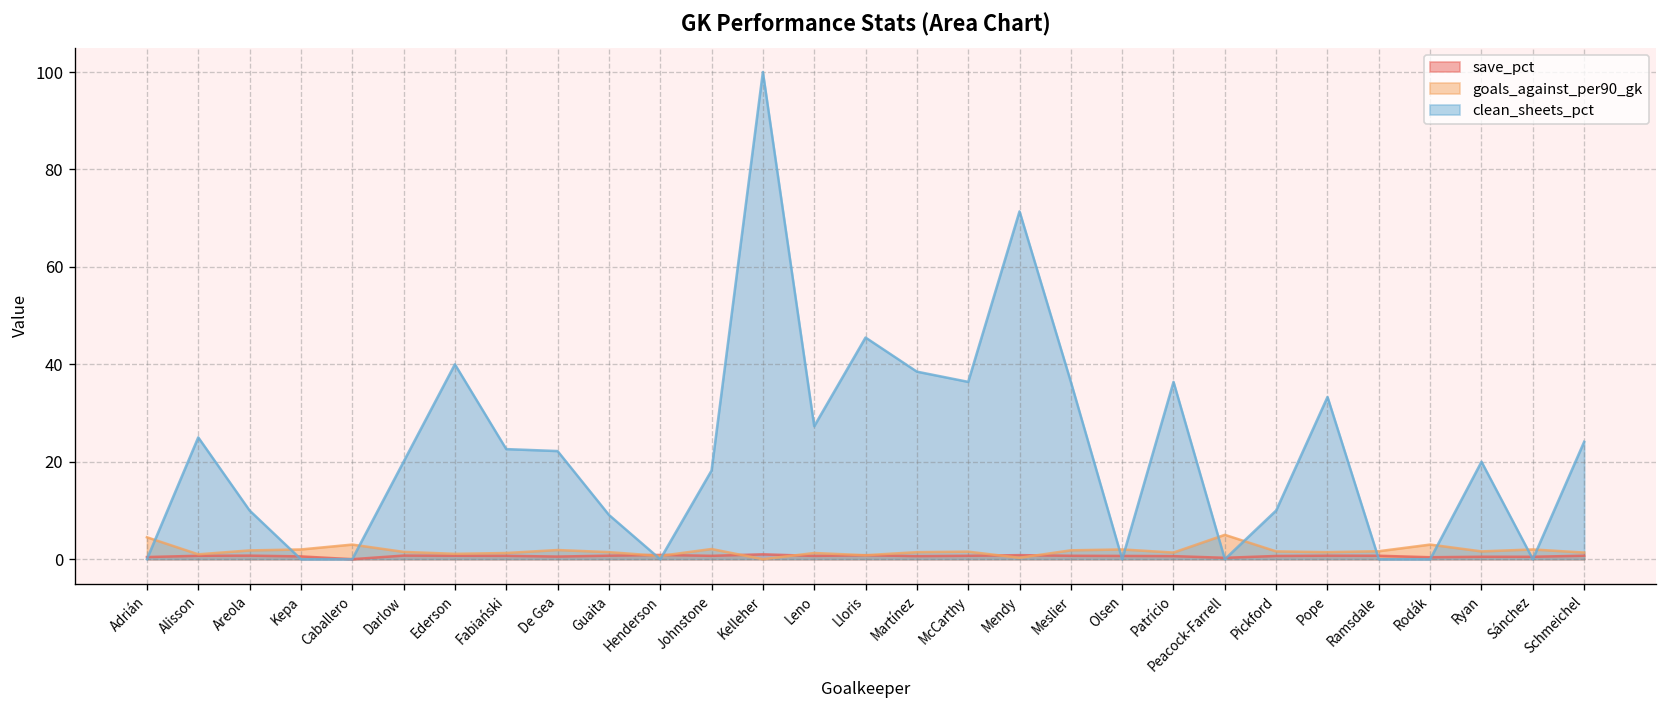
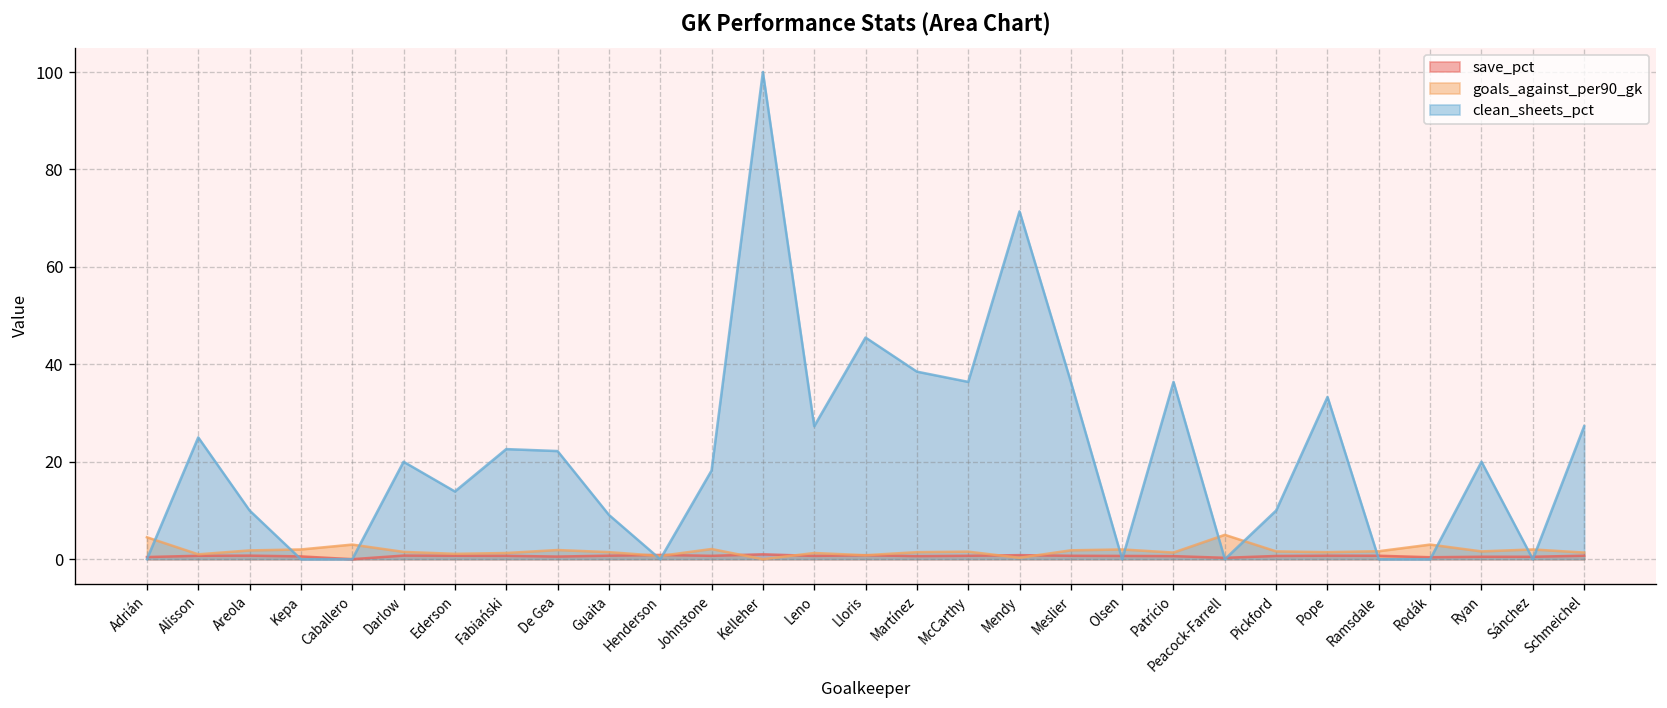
  {
    "clean_sheets_pct": {
      "Alisson": 25,
      "Areola": 10,
      "Darlow": 20,
-     "Ederson": 40,
+     "Ederson": 14,
      "Fabiański": 23,
      "De Gea": 22,
      "Guaita": 9,
      "Henderson": 0,
      "Johnstone": 18,
      "Kelleher": 100,
      "Leno": 27,
      "Lloris": 46,
      "Martínez": 39,
      "McCarthy": 36,
      "Mendy": 71,
      "Meslier": 36,
      "Olsen": 0,
      "Patrício": 36,
      "Pickford": 10,
      "Pope": 33,
      "Ramsdale": 0,
      "Ryan": 20,
-     "Schmeichel": 24
+     "Schmeichel": 27
    }
  }
